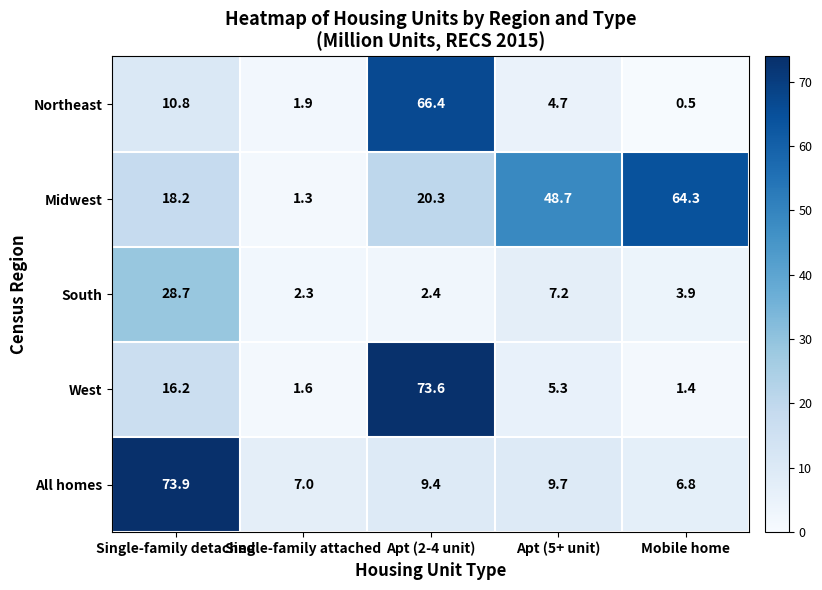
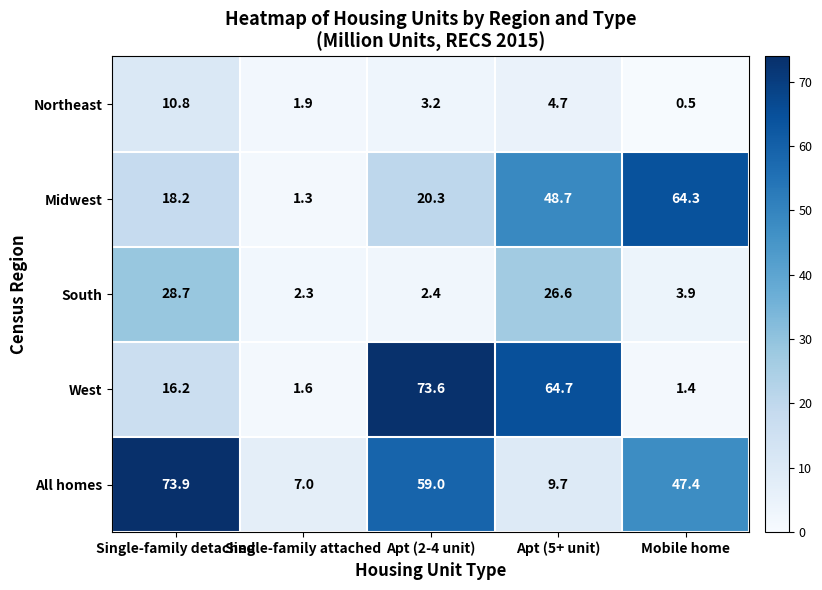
  {
    "Northeast": {
-     "Apt (2-4 unit)": 66.4,
+     "Apt (2-4 unit)": 3.2,
      "Apt (5+ unit)": 4.7,
      "Mobile home": 0.5
    },
    "Midwest": {
      "Apt (2-4 unit)": 20.3,
      "Apt (5+ unit)": 48.7,
      "Mobile home": 64.3
    },
    "South": {
      "Apt (2-4 unit)": 2.4,
-     "Apt (5+ unit)": 7.2,
+     "Apt (5+ unit)": 26.6,
      "Mobile home": 3.9
    },
    "West": {
      "Apt (2-4 unit)": 73.6,
-     "Apt (5+ unit)": 5.3,
+     "Apt (5+ unit)": 64.7,
      "Mobile home": 1.4
    },
    "All homes": {
-     "Apt (2-4 unit)": 9.4,
+     "Apt (2-4 unit)": 59.0,
      "Apt (5+ unit)": 9.7,
-     "Mobile home": 6.8
+     "Mobile home": 47.4
    }
  }
